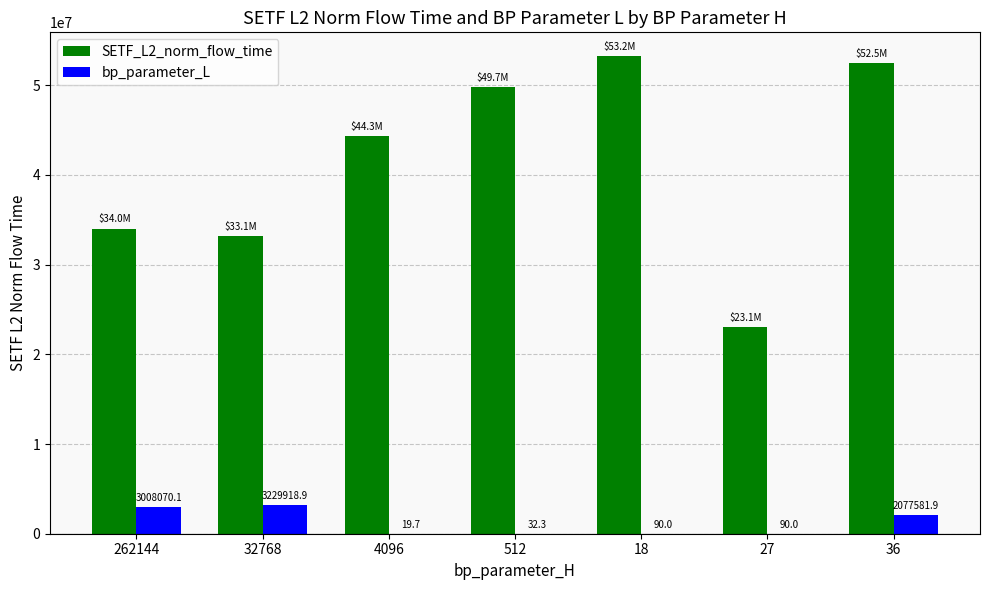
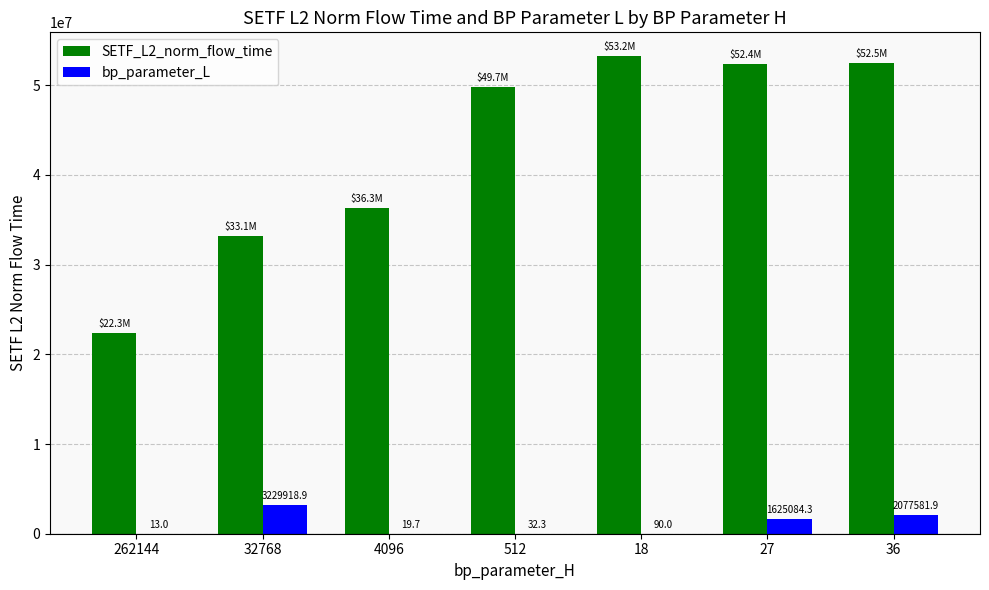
  {
    "SETF_L2_norm_flow_time": {
-     "262144": "$34.0M",
+     "262144": "$22.3M",
      "32768": "$33.1M",
-     "4096": "$44.3M",
+     "4096": "$36.3M",
      "512": "$49.7M",
      "18": "$53.2M",
-     "27": "$23.1M",
+     "27": "$52.4M",
      "36": "$52.5M"
    },
    "bp_parameter_L": {
-     "262144": "3008070.1",
+     "262144": "13.0",
      "32768": "3229918.9",
      "4096": "19.7",
      "512": "32.3",
      "18": "90.0",
-     "27": "90.0",
+     "27": "1625084.3",
      "36": "2077581.9"
    }
  }
